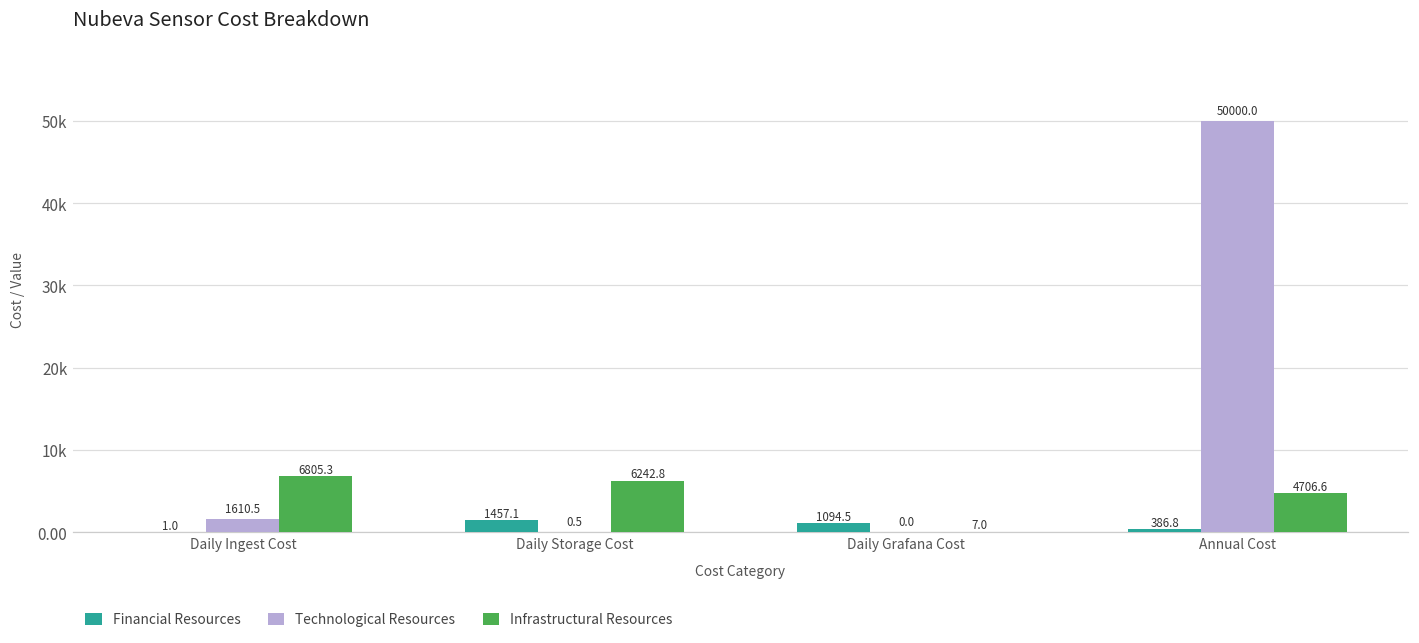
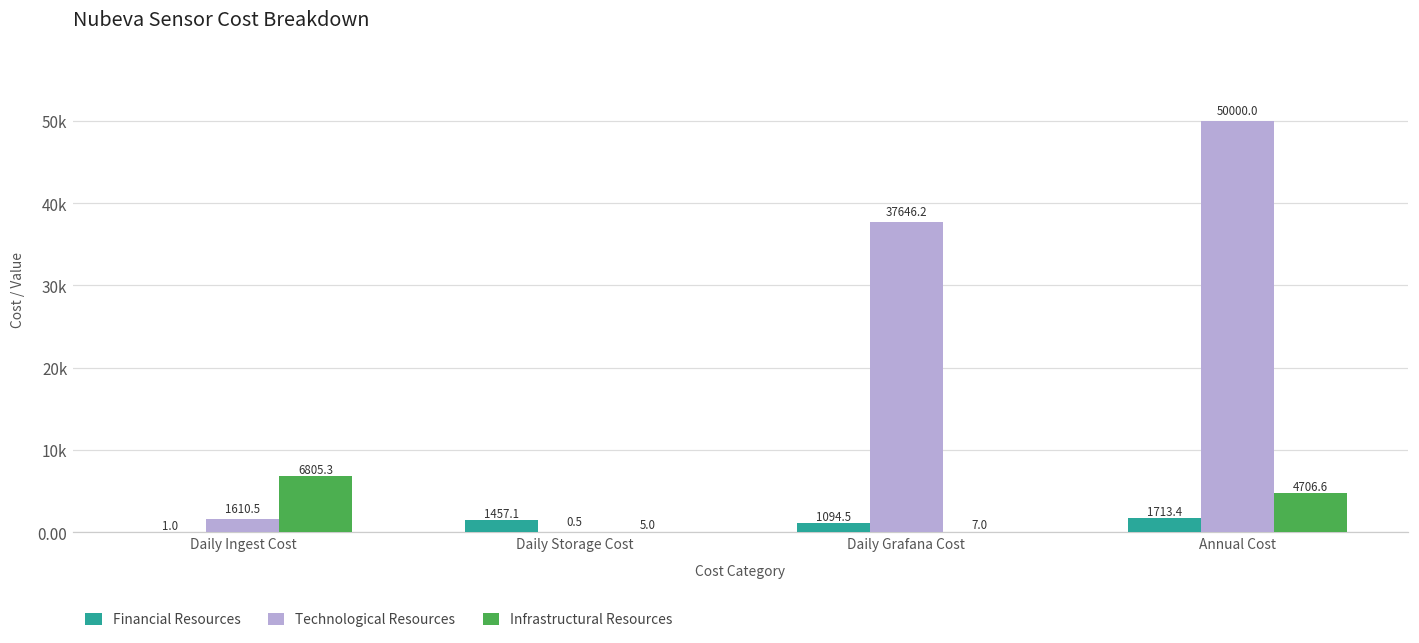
  {
    "Financial Resources": {
      "Daily Ingest Cost": 1.0,
      "Daily Storage Cost": 1457.1,
      "Daily Grafana Cost": 1094.5,
-     "Annual Cost": 386.8
+     "Annual Cost": 1713.4
    },
    "Technological Resources": {
      "Daily Ingest Cost": 1610.5,
      "Daily Storage Cost": 0.5,
-     "Daily Grafana Cost": 0.0,
+     "Daily Grafana Cost": 37646.2,
      "Annual Cost": 50000.0
    },
    "Infrastructural Resources": {
      "Daily Ingest Cost": 6805.3,
-     "Daily Storage Cost": 6242.8,
+     "Daily Storage Cost": 5.0,
      "Daily Grafana Cost": 7.0,
      "Annual Cost": 4706.6
    }
  }
